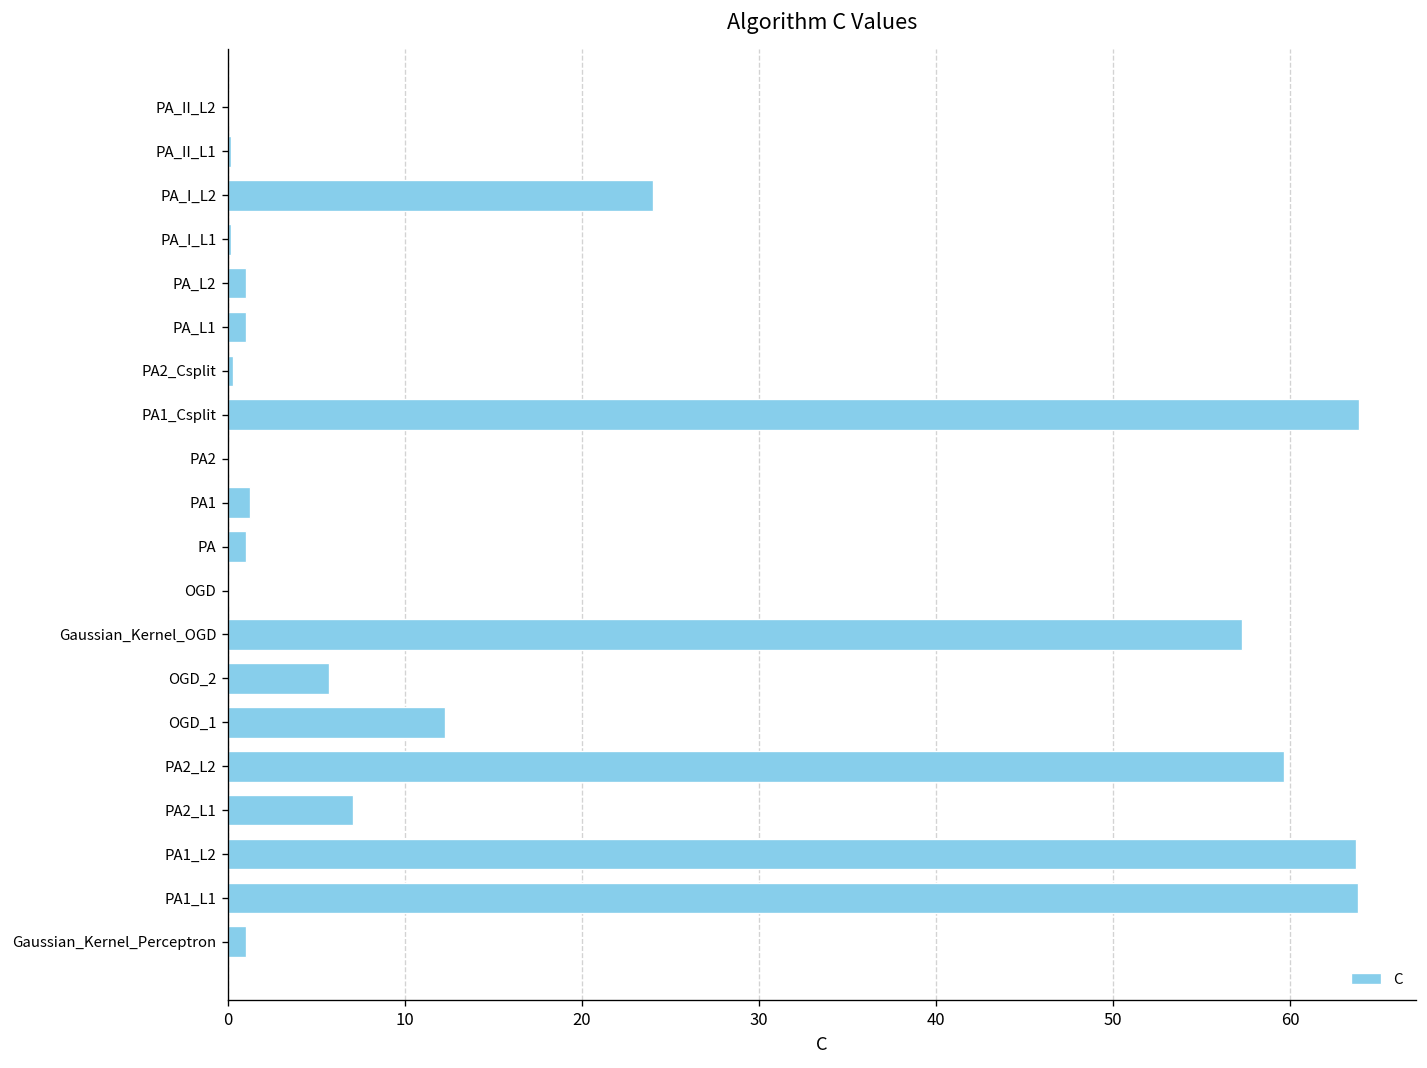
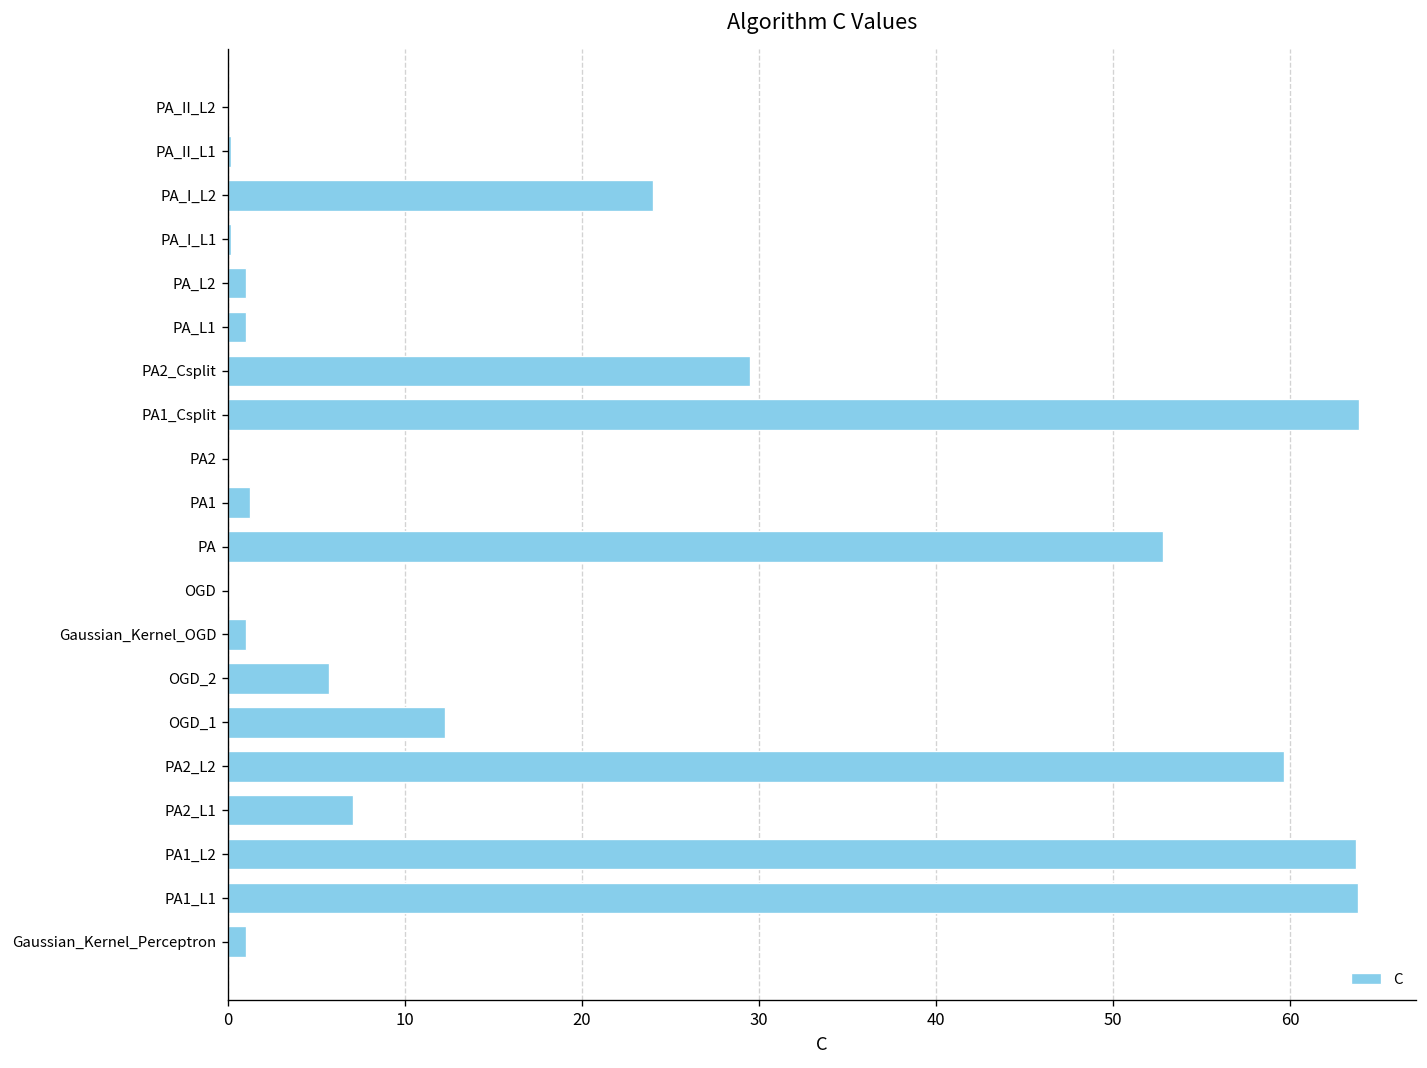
  {
    "PA_II_L1": 0.2,
    "PA_I_L2": 24.0,
    "PA_I_L1": 0.2,
    "PA_L2": 1.0,
    "PA_L1": 1.0,
-   "PA2_Csplit": 0.3,
+   "PA2_Csplit": 29.5,
    "PA1_Csplit": 63.9,
    "PA1": 1.3,
-   "PA": 1.0,
-   "Gaussian_Kernel_OGD": 57.3,
+   "PA": 52.8,
+   "Gaussian_Kernel_OGD": 1.0,
    "OGD_2": 5.7,
    "OGD_1": 12.3,
    "PA2_L2": 59.6,
    "PA2_L1": 7.1,
    "PA1_L2": 63.7,
    "PA1_L1": 63.8,
    "Gaussian_Kernel_Perceptron": 1.0
  }
